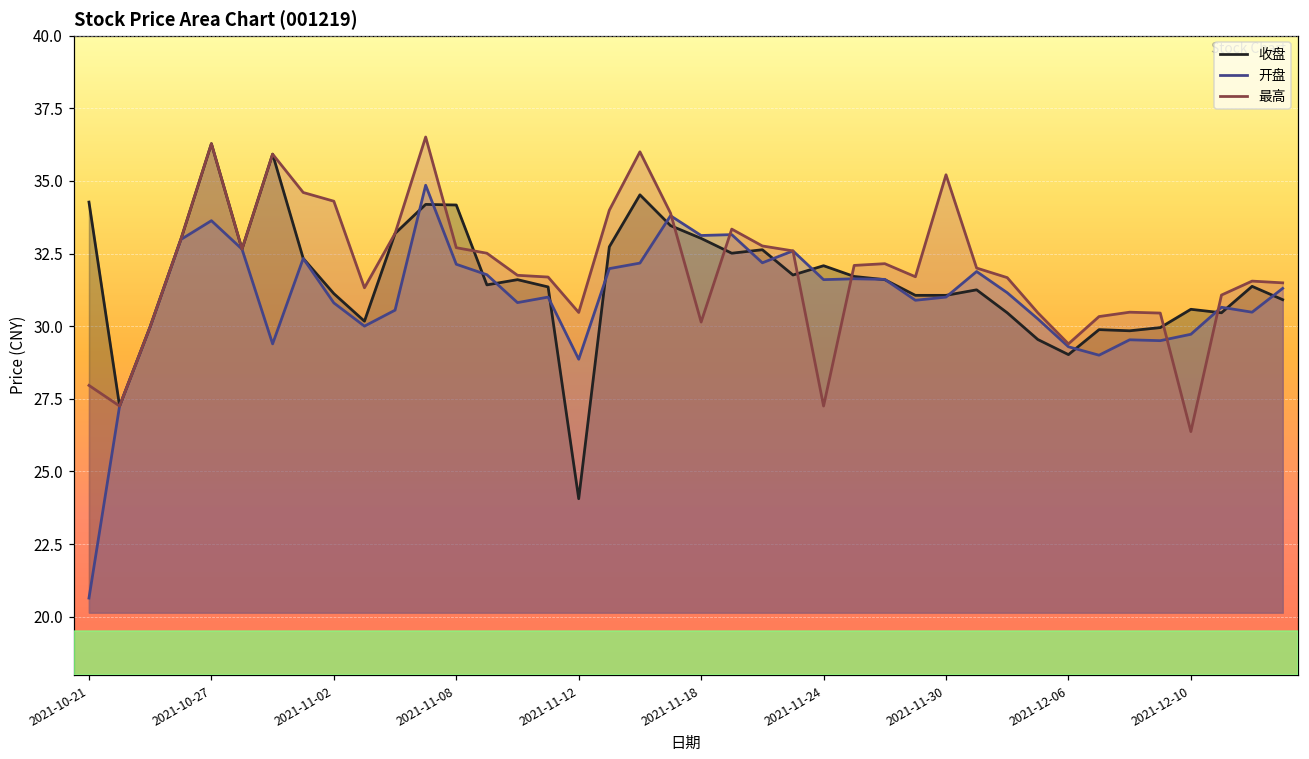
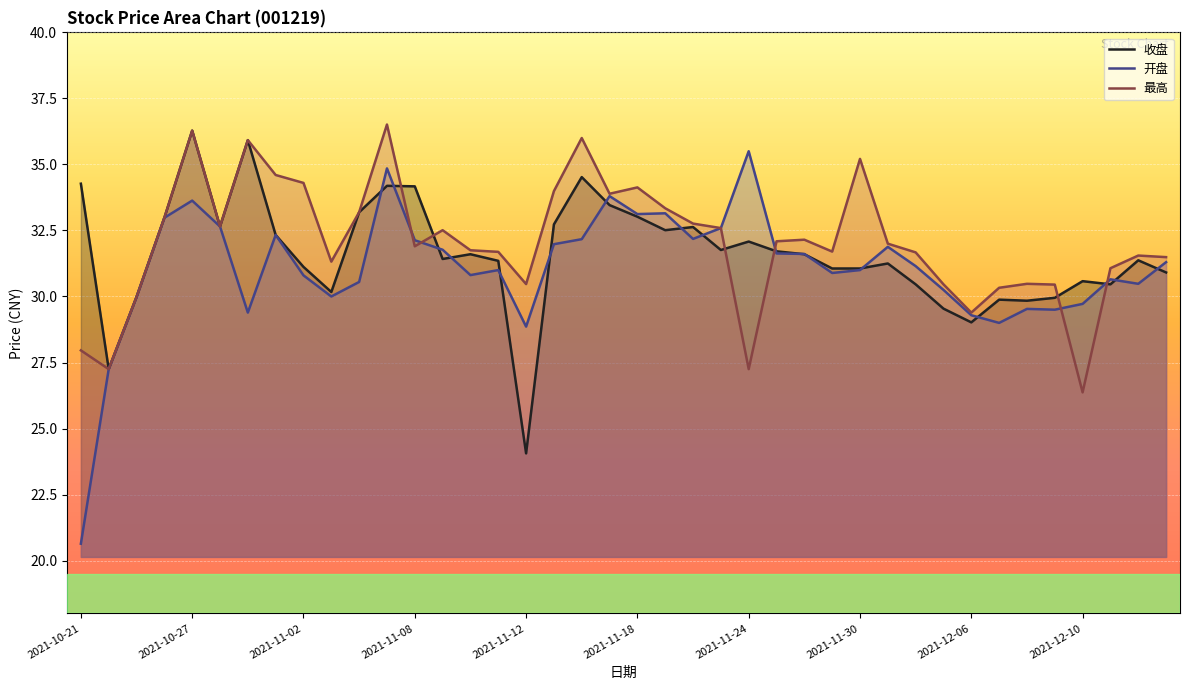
  {
    "收盘": {
      "2021-10-21": 34.3,
      "2021-11-02": 31.1,
      "2021-11-08": 34.2,
      "2021-11-12": 24.1,
      "2021-11-18": 33.0,
      "2021-11-24": 32.1,
      "2021-12-06": 29.0,
      "2021-12-10": 30.6
    },
    "开盘": {
      "2021-10-21": 20.6,
      "2021-10-27": 33.6,
      "2021-11-02": 30.8,
      "2021-11-08": 32.1,
      "2021-11-12": 28.9,
      "2021-11-18": 33.1,
-     "2021-11-24": 31.6,
+     "2021-11-24": 35.5,
      "2021-12-06": 29.3,
      "2021-12-10": 29.7
    },
    "最高": {
      "2021-10-21": 28.0,
      "2021-11-02": 34.3,
-     "2021-11-08": 32.7,
+     "2021-11-08": 31.9,
      "2021-11-12": 30.5,
-     "2021-11-18": 30.1,
+     "2021-11-18": 34.1,
      "2021-11-24": 27.3,
      "2021-11-30": 35.2,
      "2021-12-06": 29.4,
      "2021-12-10": 26.4
    }
  }
